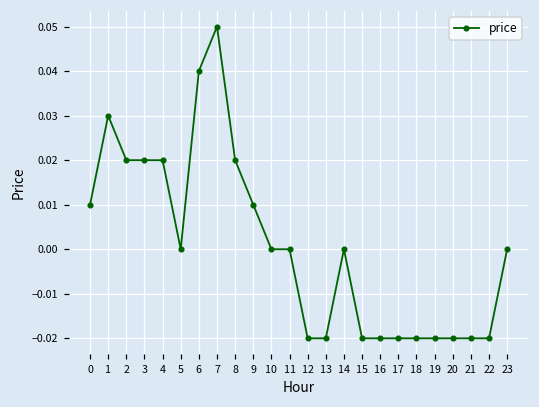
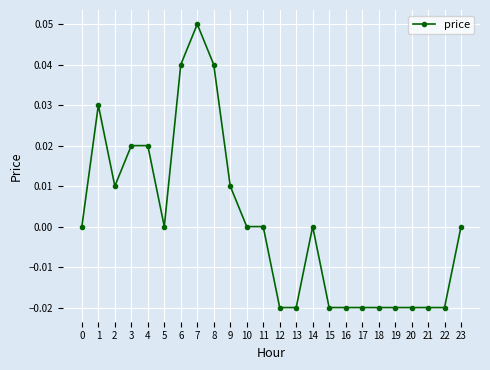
  {
-   "0": 0.01,
+   "0": 0.00,
    "1": 0.03,
-   "2": 0.02,
+   "2": 0.01,
    "3": 0.02,
    "4": 0.02,
    "5": 0.00,
    "6": 0.04,
    "7": 0.05,
-   "8": 0.02,
+   "8": 0.04,
    "9": 0.01,
    "10": 0.00,
    "11": 0.00,
    "12": -0.02,
    "13": -0.02,
    "14": 0.00,
    "15": -0.02,
    "16": -0.02,
    "17": -0.02,
    "18": -0.02,
    "19": -0.02,
    "20": -0.02,
    "21": -0.02,
    "22": -0.02,
    "23": 0.00
  }
